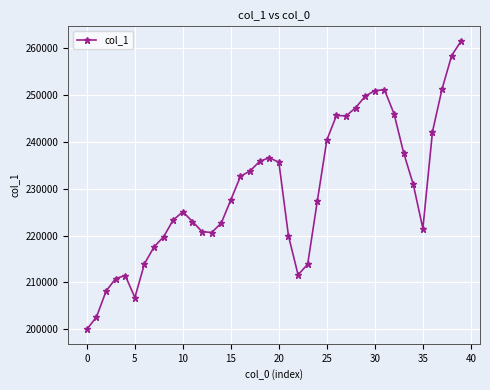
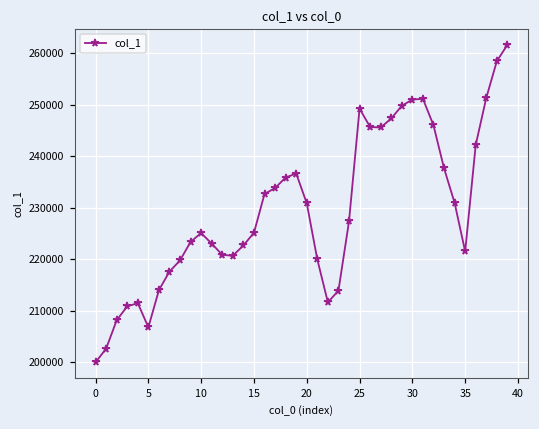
  {
    "0": 200000,
    "5": 207000,
    "10": 225000,
-   "15": 228000,
-   "20": 236000,
-   "25": 240000,
+   "15": 225000,
+   "20": 231000,
+   "25": 249000,
    "30": 251000,
    "35": 221000
  }
